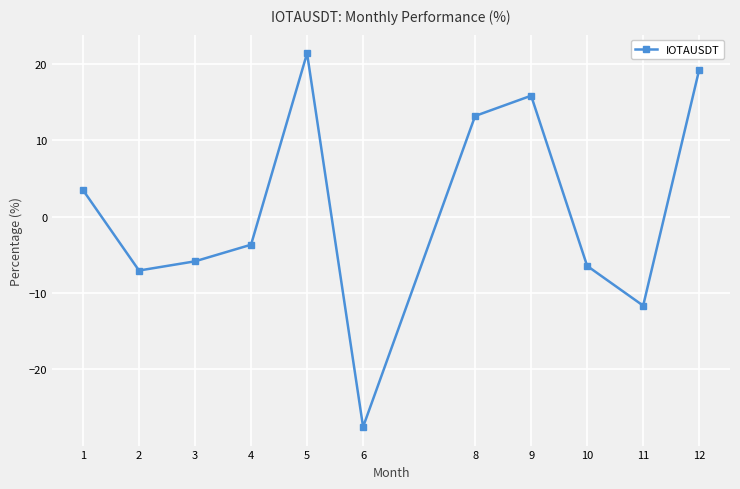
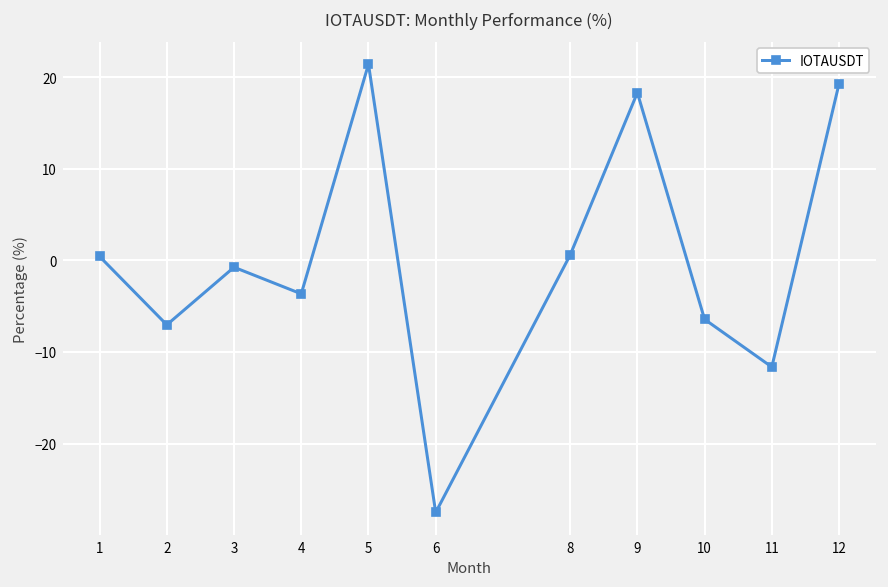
  {
-   "1": 4,
+   "1": 0,
    "2": -7,
-   "3": -6,
+   "3": -1,
    "4": -4,
    "5": 21,
    "6": -28,
-   "8": 13,
-   "9": 16,
+   "8": 1,
+   "9": 18,
    "10": -6,
    "11": -12,
    "12": 19
  }
